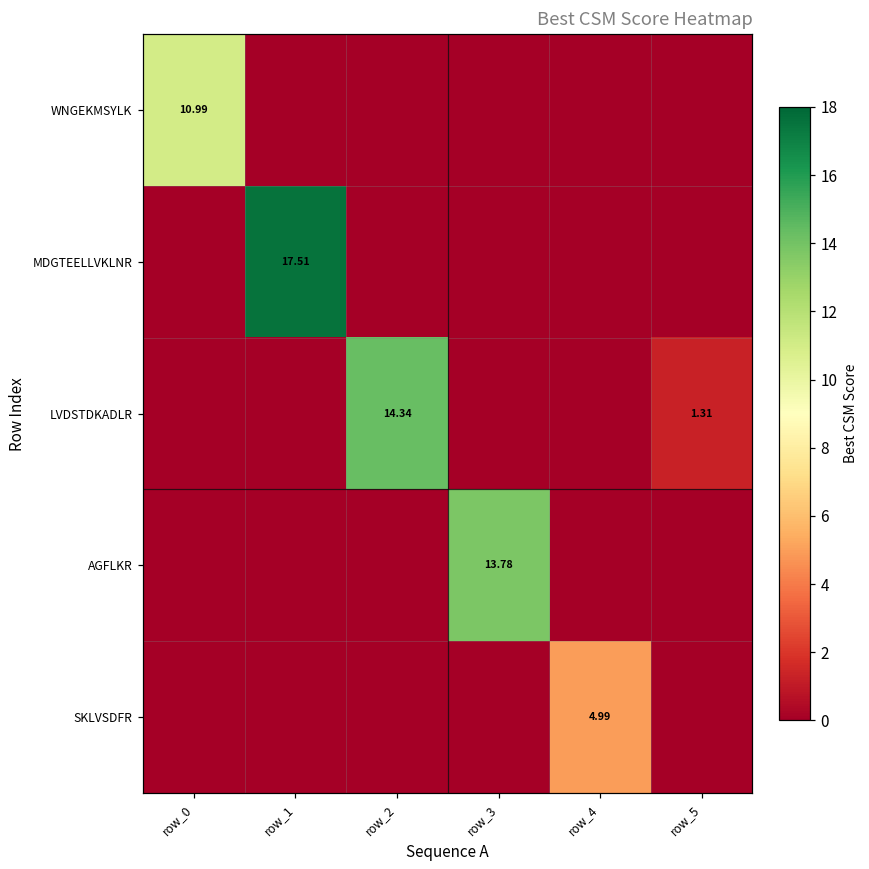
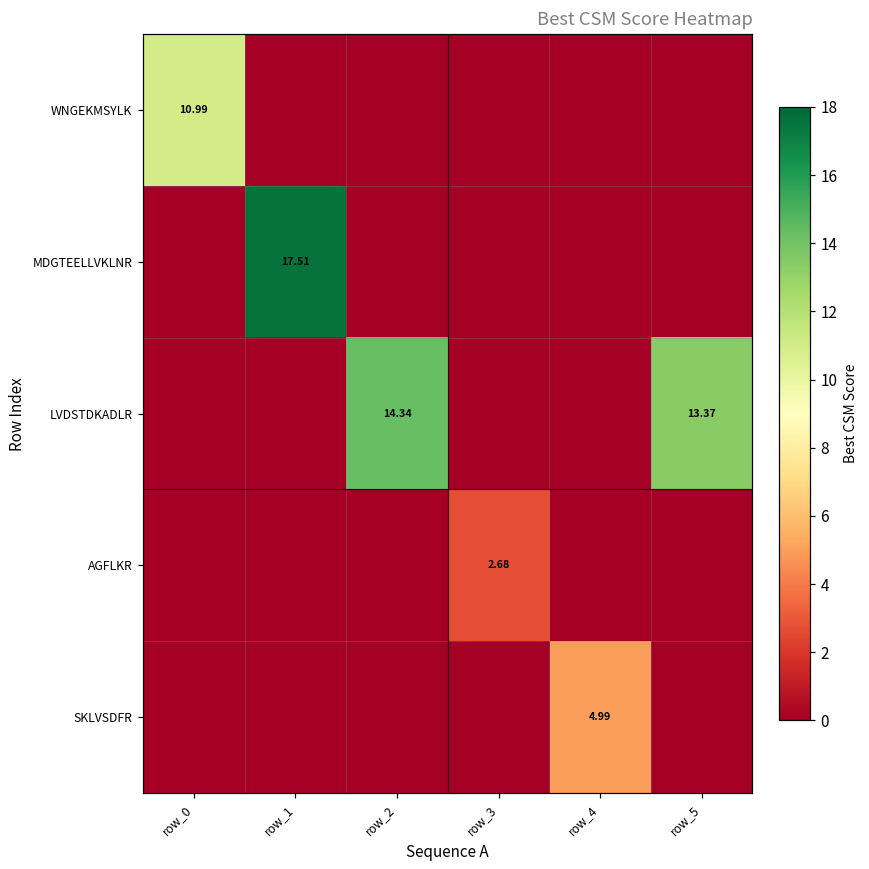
  {
    "WNGEKMSYLK": {
      "row_0": 10.99
    },
    "MDGTEELLVKLNR": {
      "row_1": 17.51
    },
    "LVDSTDKADLR": {
      "row_2": 14.34,
-     "row_5": 1.31
+     "row_5": 13.37
    },
    "AGFLKR": {
-     "row_3": 13.78
+     "row_3": 2.68
    },
    "SKLVSDFR": {
      "row_4": 4.99
    }
  }
